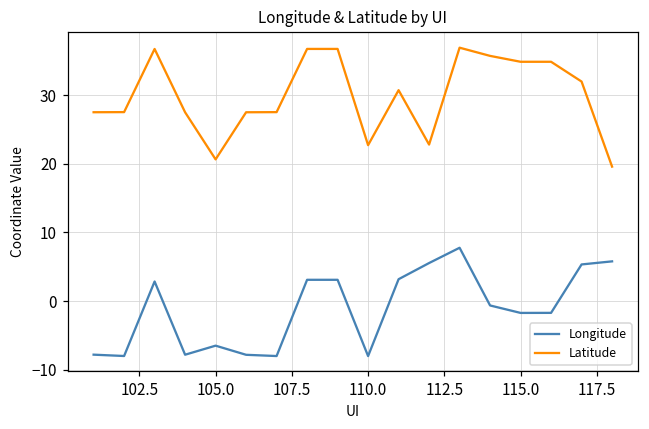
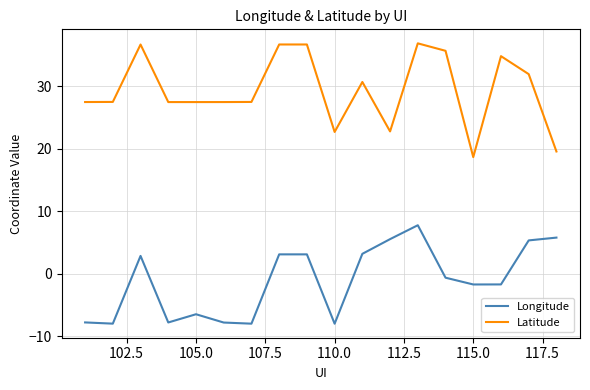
  {
    "Longitude": {
      "105.0": -7,
      "110.0": -8,
      "115.0": -2
    },
    "Latitude": {
-     "105.0": 21,
+     "105.0": 27,
      "110.0": 23,
-     "115.0": 35
+     "115.0": 19
    }
  }
